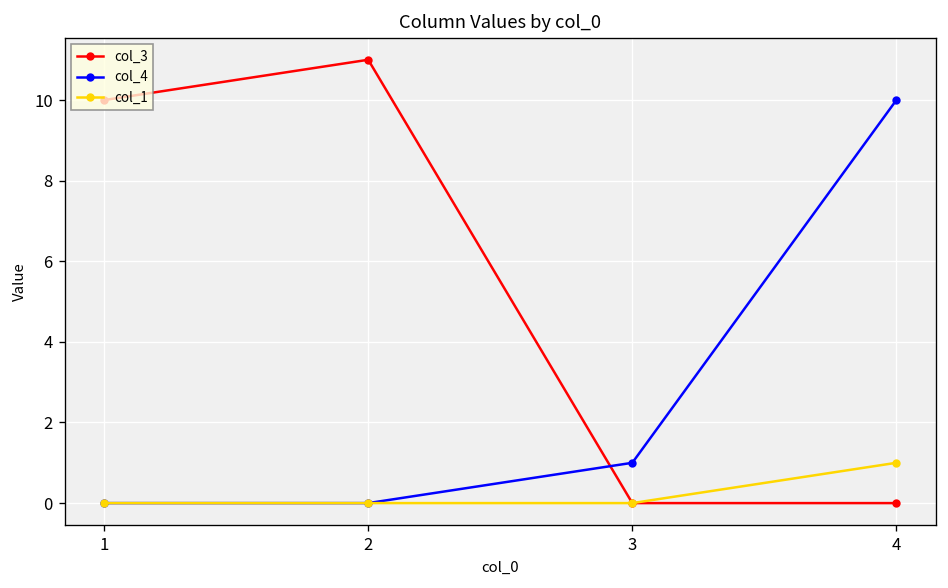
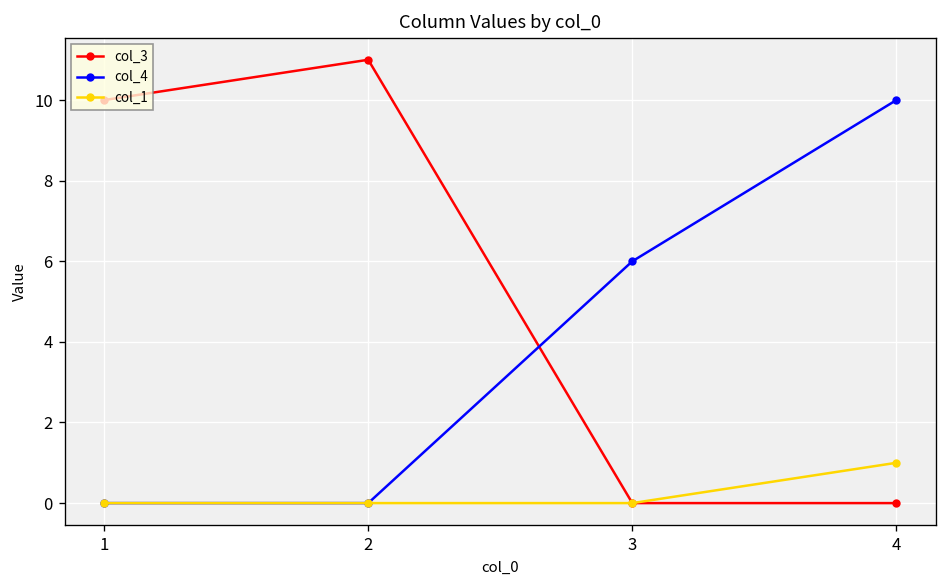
  {
    "col_3": {
      "2": 11,
      "4": 0
    },
    "col_4": {
-     "3": 1,
+     "3": 6,
      "4": 10
    },
    "col_1": {
      "4": 1
    }
  }
